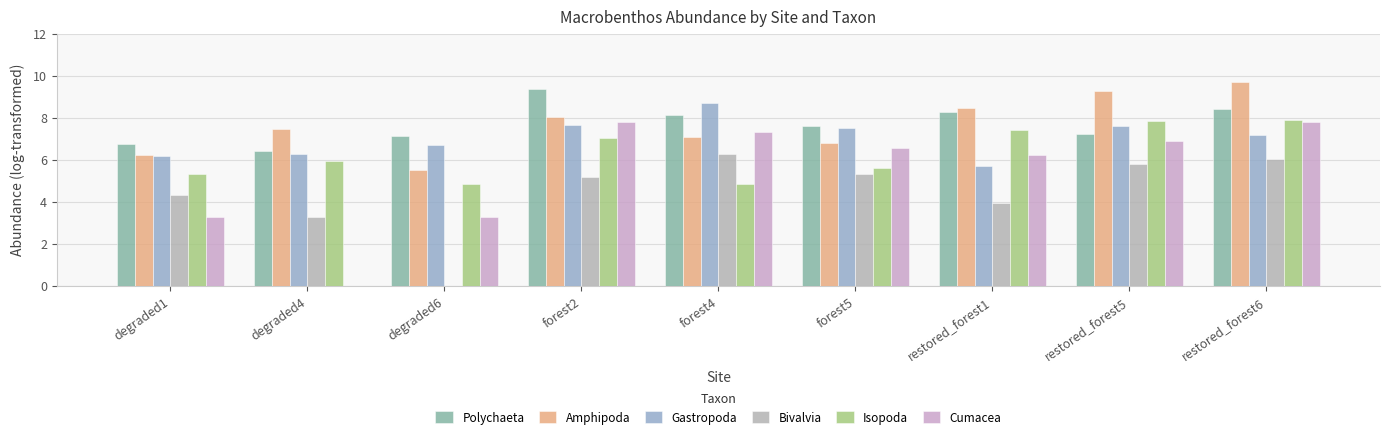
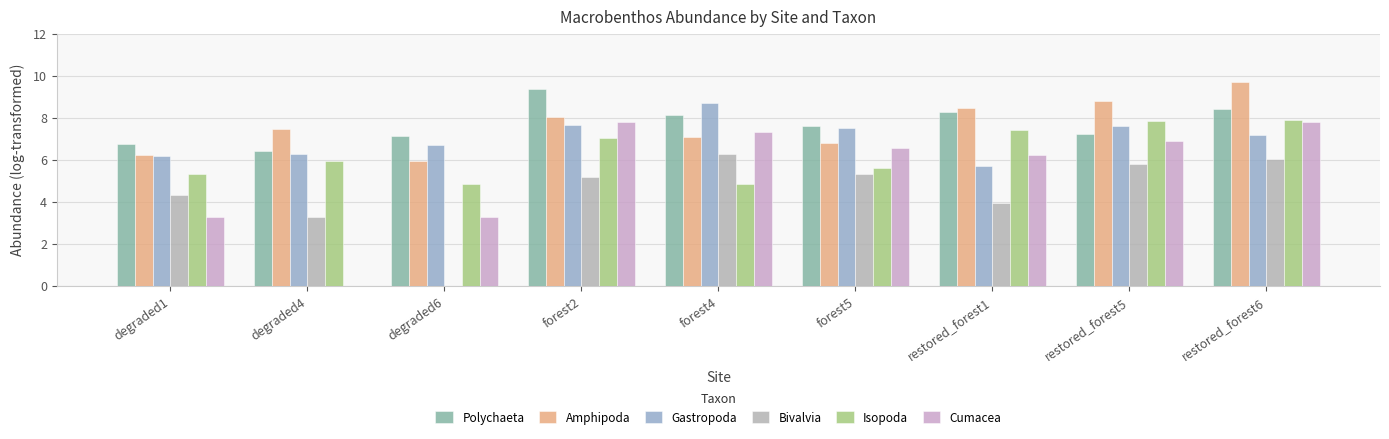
  {
    "Amphipoda": {
      "degraded1": 6.2,
      "degraded4": 7.4,
-     "degraded6": 5.5,
+     "degraded6": 5.9,
      "forest2": 8.0,
      "forest4": 7.1,
      "forest5": 6.8,
      "restored_forest1": 8.5,
-     "restored_forest5": 9.2,
+     "restored_forest5": 8.8,
      "restored_forest6": 9.7
    }
  }
